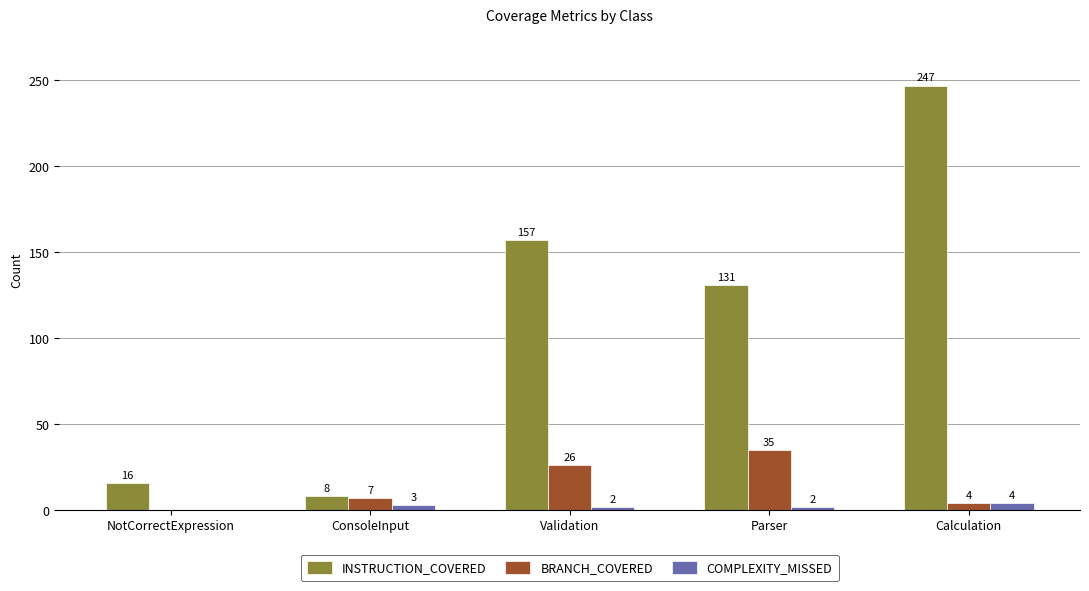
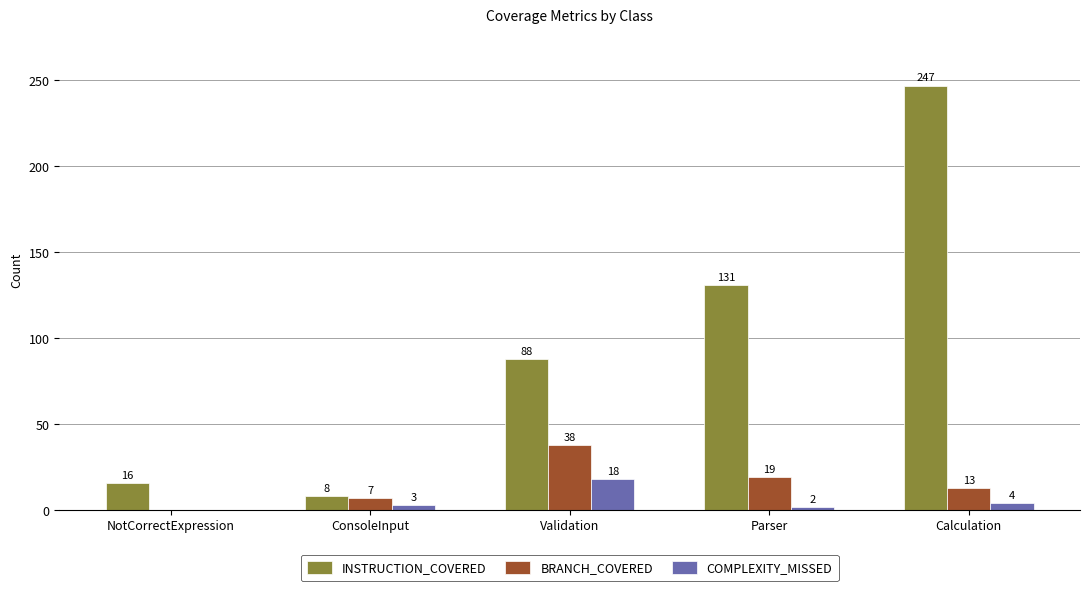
  {
    "INSTRUCTION_COVERED": {
      "NotCorrectExpression": 16,
      "ConsoleInput": 8,
-     "Validation": 157,
+     "Validation": 88,
      "Parser": 131,
      "Calculation": 247
    },
    "BRANCH_COVERED": {
      "ConsoleInput": 7,
-     "Validation": 26,
-     "Parser": 35,
-     "Calculation": 4
+     "Validation": 38,
+     "Parser": 19,
+     "Calculation": 13
    },
    "COMPLEXITY_MISSED": {
      "ConsoleInput": 3,
-     "Validation": 2,
+     "Validation": 18,
      "Parser": 2,
      "Calculation": 4
    }
  }
